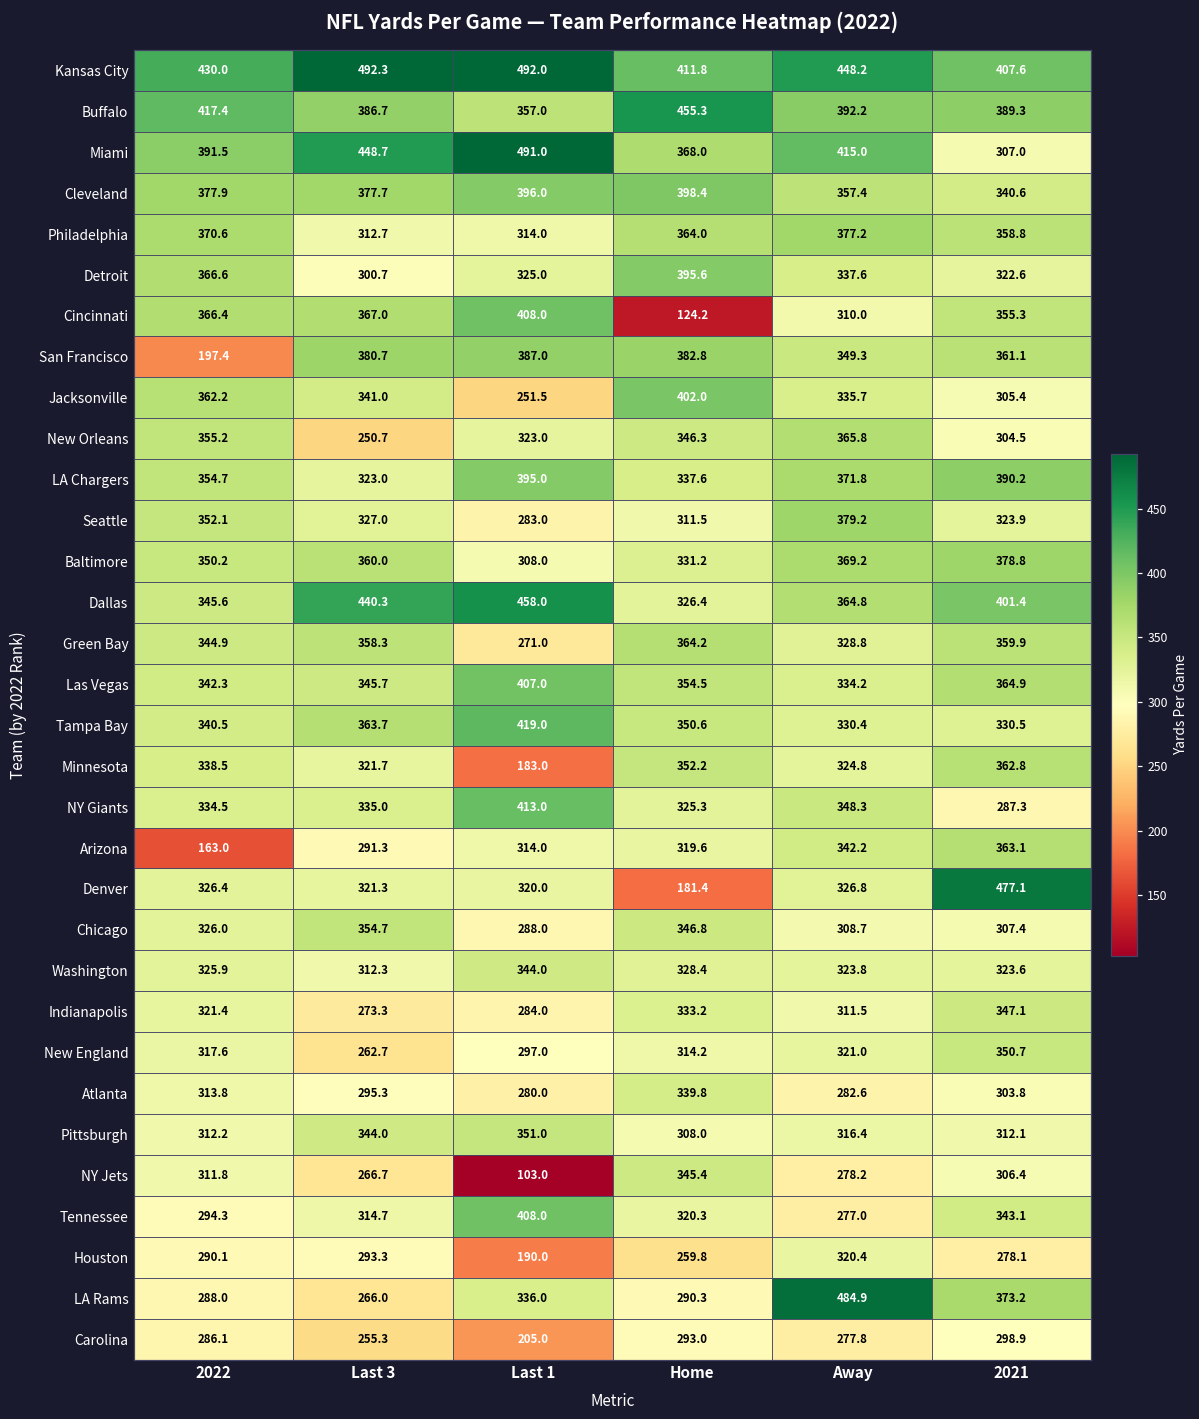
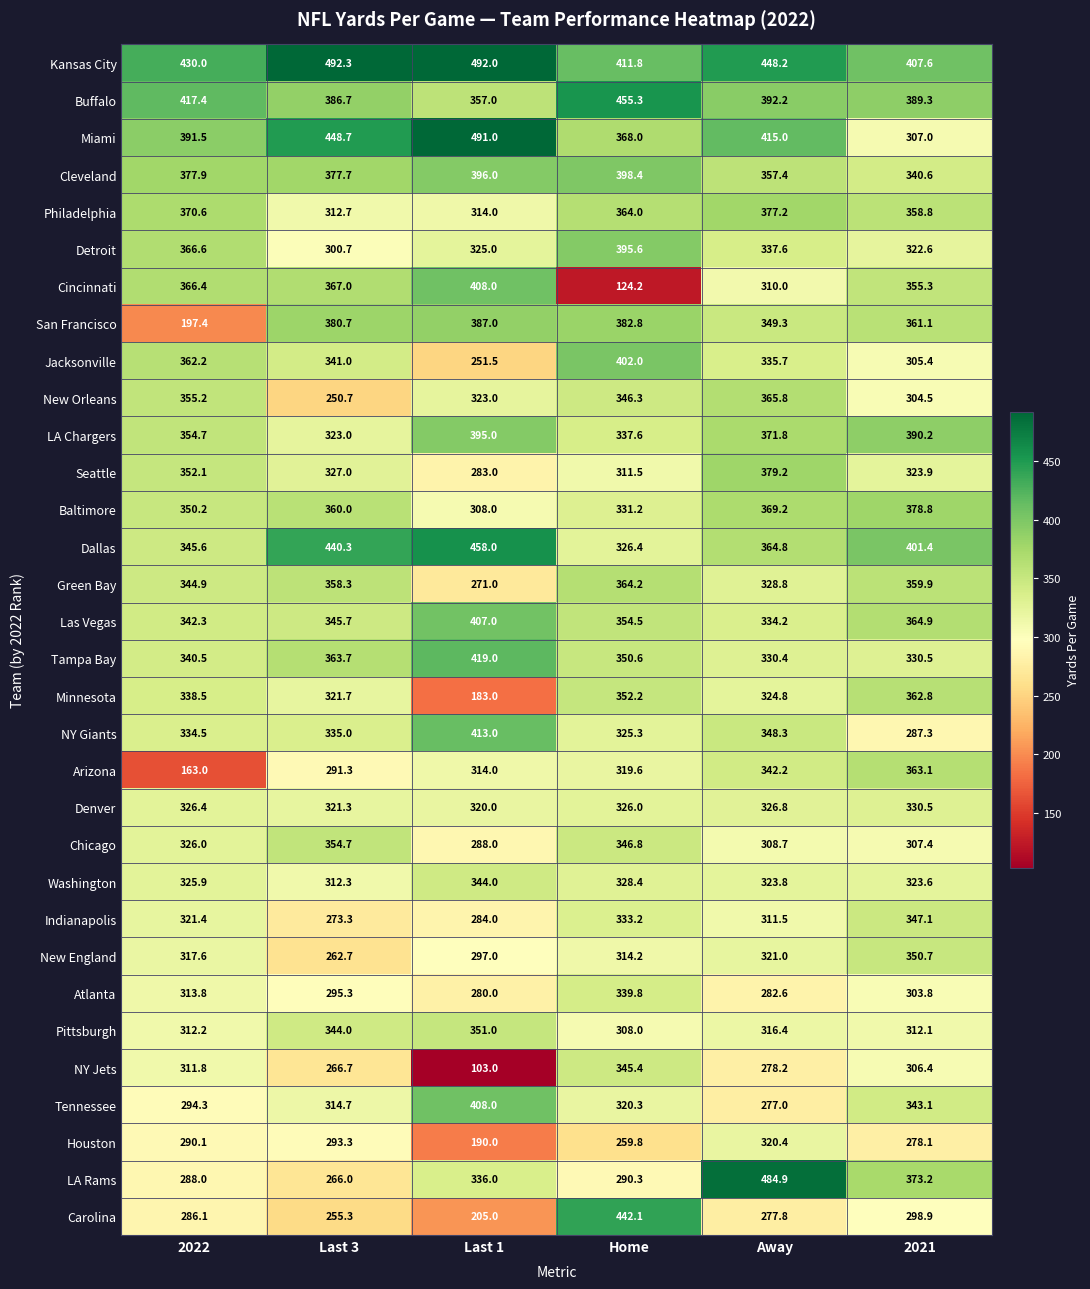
  {
    "Kansas City": {
      "2022": 430.0,
      "Last 3": 492.3,
      "Last 1": 492.0,
      "Home": 411.8,
      "Away": 448.2,
      "2021": 407.6
    },
    "Buffalo": {
      "2022": 417.4,
      "Last 3": 386.7,
      "Last 1": 357.0,
      "Home": 455.3,
      "Away": 392.2,
      "2021": 389.3
    },
    "Miami": {
      "2022": 391.5,
      "Last 3": 448.7,
      "Last 1": 491.0,
      "Home": 368.0,
      "Away": 415.0,
      "2021": 307.0
    },
    "Cleveland": {
      "2022": 377.9,
      "Last 3": 377.7,
      "Last 1": 396.0,
      "Home": 398.4,
      "Away": 357.4,
      "2021": 340.6
    },
    "Philadelphia": {
      "2022": 370.6,
      "Last 3": 312.7,
      "Last 1": 314.0,
      "Home": 364.0,
      "Away": 377.2,
      "2021": 358.8
    },
    "Detroit": {
      "2022": 366.6,
      "Last 3": 300.7,
      "Last 1": 325.0,
      "Home": 395.6,
      "Away": 337.6,
      "2021": 322.6
    },
    "Cincinnati": {
      "2022": 366.4,
      "Last 3": 367.0,
      "Last 1": 408.0,
      "Home": 124.2,
      "Away": 310.0,
      "2021": 355.3
    },
    "San Francisco": {
      "2022": 197.4,
      "Last 3": 380.7,
      "Last 1": 387.0,
      "Home": 382.8,
      "Away": 349.3,
      "2021": 361.1
    },
    "Jacksonville": {
      "2022": 362.2,
      "Last 3": 341.0,
      "Last 1": 251.5,
      "Home": 402.0,
      "Away": 335.7,
      "2021": 305.4
    },
    "New Orleans": {
      "2022": 355.2,
      "Last 3": 250.7,
      "Last 1": 323.0,
      "Home": 346.3,
      "Away": 365.8,
      "2021": 304.5
    },
    "LA Chargers": {
      "2022": 354.7,
      "Last 3": 323.0,
      "Last 1": 395.0,
      "Home": 337.6,
      "Away": 371.8,
      "2021": 390.2
    },
    "Seattle": {
      "2022": 352.1,
      "Last 3": 327.0,
      "Last 1": 283.0,
      "Home": 311.5,
      "Away": 379.2,
      "2021": 323.9
    },
    "Baltimore": {
      "2022": 350.2,
      "Last 3": 360.0,
      "Last 1": 308.0,
      "Home": 331.2,
      "Away": 369.2,
      "2021": 378.8
    },
    "Dallas": {
      "2022": 345.6,
      "Last 3": 440.3,
      "Last 1": 458.0,
      "Home": 326.4,
      "Away": 364.8,
      "2021": 401.4
    },
    "Green Bay": {
      "2022": 344.9,
      "Last 3": 358.3,
      "Last 1": 271.0,
      "Home": 364.2,
      "Away": 328.8,
      "2021": 359.9
    },
    "Las Vegas": {
      "2022": 342.3,
      "Last 3": 345.7,
      "Last 1": 407.0,
      "Home": 354.5,
      "Away": 334.2,
      "2021": 364.9
    },
    "Tampa Bay": {
      "2022": 340.5,
      "Last 3": 363.7,
      "Last 1": 419.0,
      "Home": 350.6,
      "Away": 330.4,
      "2021": 330.5
    },
    "Minnesota": {
      "2022": 338.5,
      "Last 3": 321.7,
      "Last 1": 183.0,
      "Home": 352.2,
      "Away": 324.8,
      "2021": 362.8
    },
    "NY Giants": {
      "2022": 334.5,
      "Last 3": 335.0,
      "Last 1": 413.0,
      "Home": 325.3,
      "Away": 348.3,
      "2021": 287.3
    },
    "Arizona": {
      "2022": 163.0,
      "Last 3": 291.3,
      "Last 1": 314.0,
      "Home": 319.6,
      "Away": 342.2,
      "2021": 363.1
    },
    "Denver": {
      "2022": 326.4,
      "Last 3": 321.3,
      "Last 1": 320.0,
-     "Home": 181.4,
+     "Home": 326.0,
      "Away": 326.8,
-     "2021": 477.1
+     "2021": 330.5
    },
    "Chicago": {
      "2022": 326.0,
      "Last 3": 354.7,
      "Last 1": 288.0,
      "Home": 346.8,
      "Away": 308.7,
      "2021": 307.4
    },
    "Washington": {
      "2022": 325.9,
      "Last 3": 312.3,
      "Last 1": 344.0,
      "Home": 328.4,
      "Away": 323.8,
      "2021": 323.6
    },
    "Indianapolis": {
      "2022": 321.4,
      "Last 3": 273.3,
      "Last 1": 284.0,
      "Home": 333.2,
      "Away": 311.5,
      "2021": 347.1
    },
    "New England": {
      "2022": 317.6,
      "Last 3": 262.7,
      "Last 1": 297.0,
      "Home": 314.2,
      "Away": 321.0,
      "2021": 350.7
    },
    "Atlanta": {
      "2022": 313.8,
      "Last 3": 295.3,
      "Last 1": 280.0,
      "Home": 339.8,
      "Away": 282.6,
      "2021": 303.8
    },
    "Pittsburgh": {
      "2022": 312.2,
      "Last 3": 344.0,
      "Last 1": 351.0,
      "Home": 308.0,
      "Away": 316.4,
      "2021": 312.1
    },
    "NY Jets": {
      "2022": 311.8,
      "Last 3": 266.7,
      "Last 1": 103.0,
      "Home": 345.4,
      "Away": 278.2,
      "2021": 306.4
    },
    "Tennessee": {
      "2022": 294.3,
      "Last 3": 314.7,
      "Last 1": 408.0,
      "Home": 320.3,
      "Away": 277.0,
      "2021": 343.1
    },
    "Houston": {
      "2022": 290.1,
      "Last 3": 293.3,
      "Last 1": 190.0,
      "Home": 259.8,
      "Away": 320.4,
      "2021": 278.1
    },
    "LA Rams": {
      "2022": 288.0,
      "Last 3": 266.0,
      "Last 1": 336.0,
      "Home": 290.3,
      "Away": 484.9,
      "2021": 373.2
    },
    "Carolina": {
      "2022": 286.1,
      "Last 3": 255.3,
      "Last 1": 205.0,
-     "Home": 293.0,
+     "Home": 442.1,
      "Away": 277.8,
      "2021": 298.9
    }
  }
